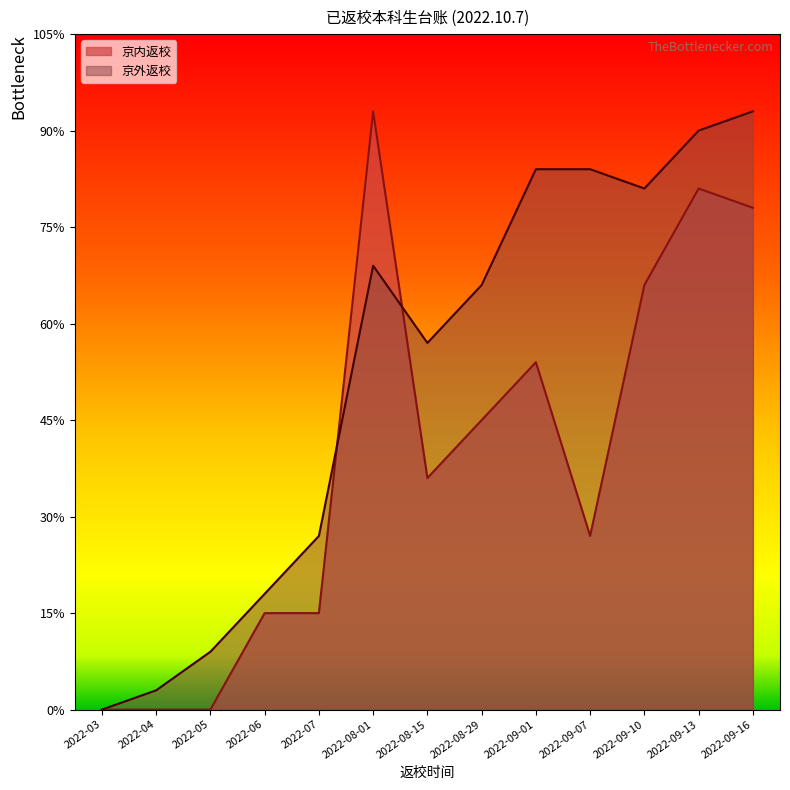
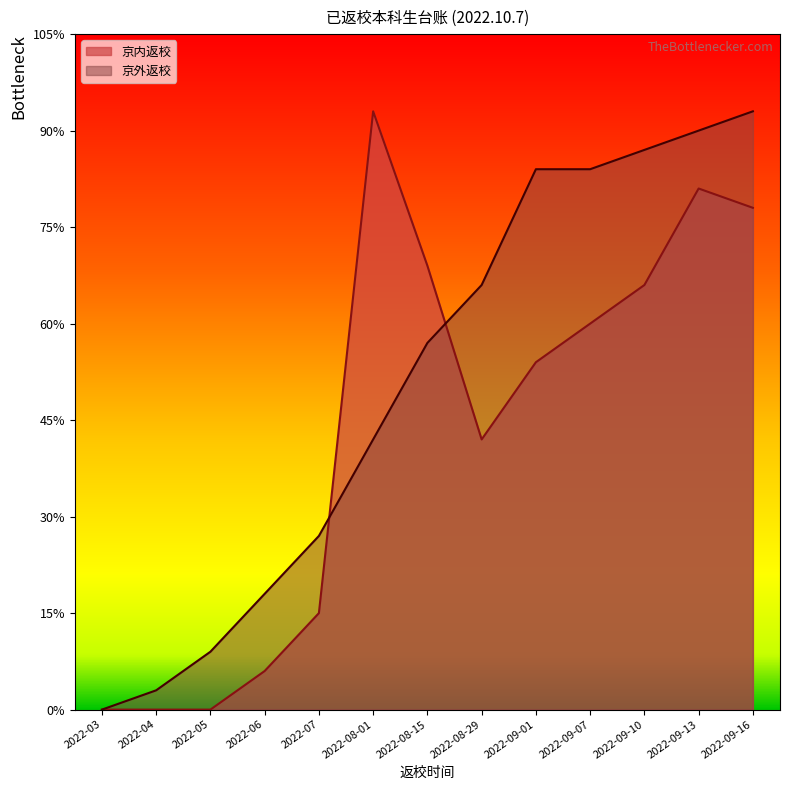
  {
    "京内返校": {
      "2022-04": "0%",
      "2022-05": "0%",
-     "2022-06": "15%",
+     "2022-06": "6%",
      "2022-07": "15%",
      "2022-08-01": "93%",
-     "2022-08-15": "36%",
-     "2022-08-29": "45%",
+     "2022-08-15": "69%",
+     "2022-08-29": "42%",
      "2022-09-01": "54%",
-     "2022-09-07": "27%",
+     "2022-09-07": "60%",
      "2022-09-10": "66%",
      "2022-09-13": "81%",
      "2022-09-16": "78%"
    },
    "京外返校": {
      "2022-04": "3%",
      "2022-05": "9%",
      "2022-06": "18%",
      "2022-07": "27%",
-     "2022-08-01": "69%",
+     "2022-08-01": "42%",
      "2022-08-15": "57%",
      "2022-08-29": "66%",
      "2022-09-01": "84%",
      "2022-09-07": "84%",
-     "2022-09-10": "81%",
+     "2022-09-10": "87%",
      "2022-09-13": "90%",
      "2022-09-16": "93%"
    }
  }
